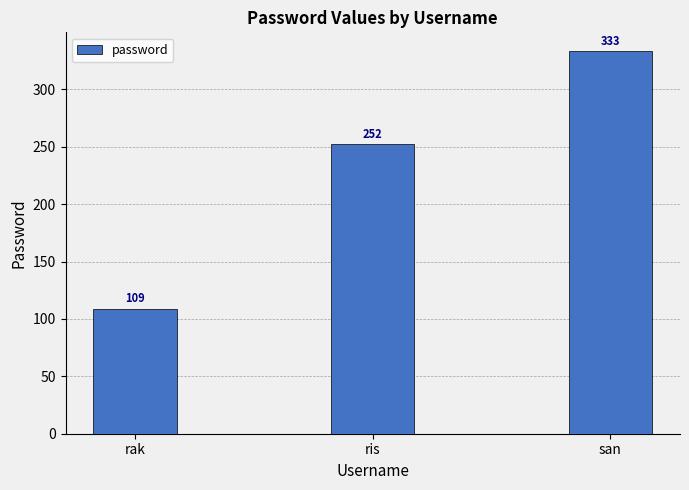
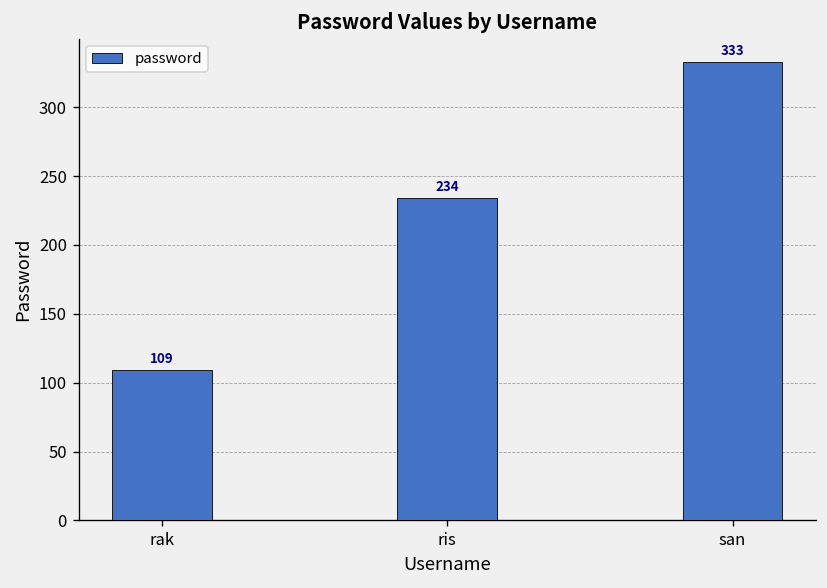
  {
    "rak": 109,
-   "ris": 252,
+   "ris": 234,
    "san": 333
  }
